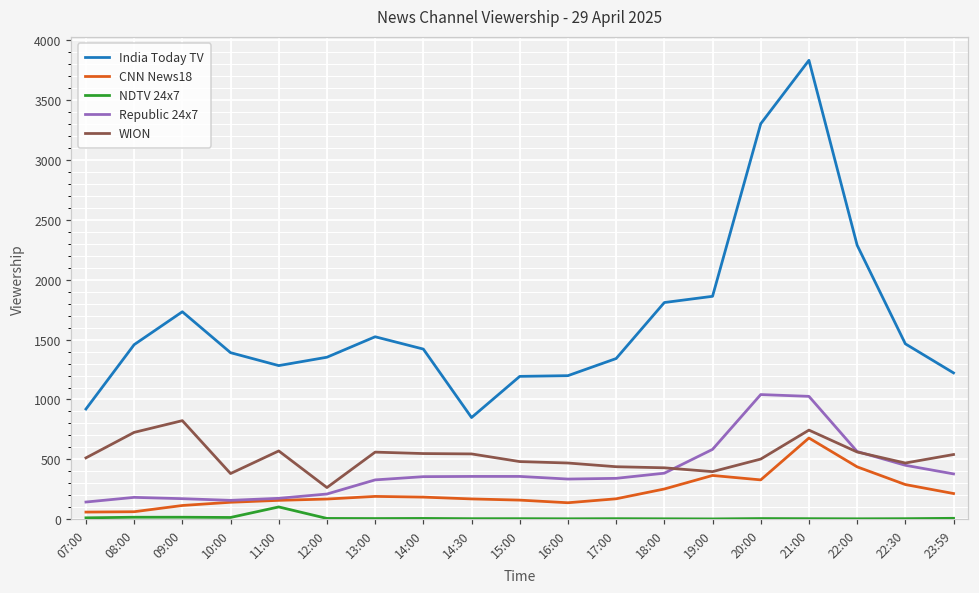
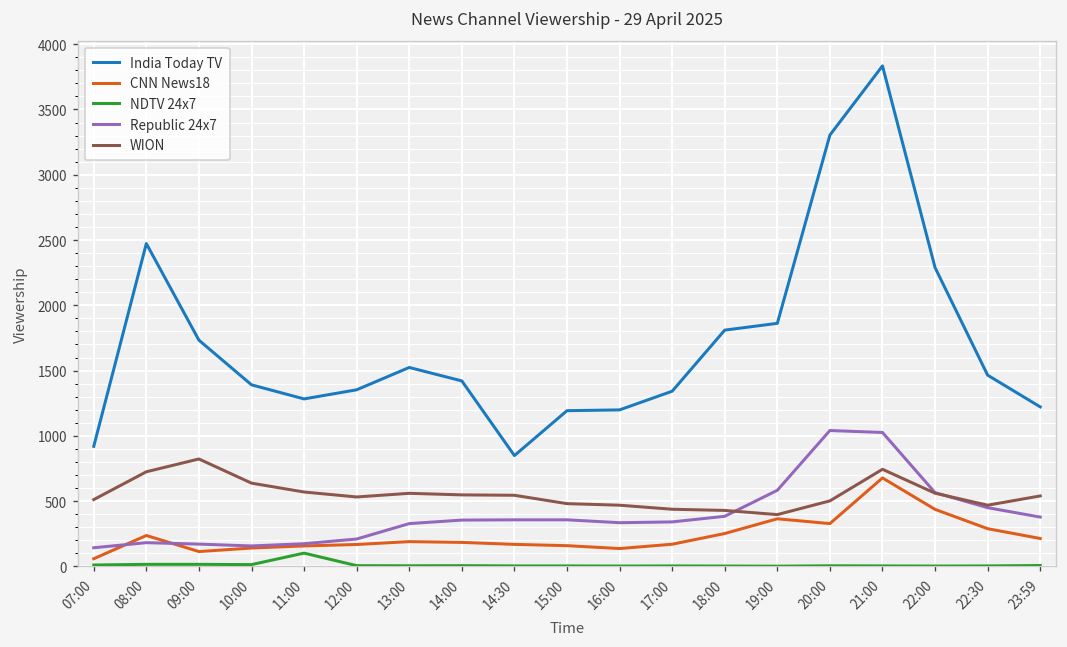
  {
    "India Today TV": {
      "07:00": 920,
-     "08:00": 1460,
+     "08:00": 2470,
      "09:00": 1730,
      "10:00": 1390,
      "11:00": 1280,
      "12:00": 1350,
      "13:00": 1520,
      "14:00": 1420,
      "14:30": 850,
      "15:00": 1190,
      "16:00": 1200,
      "17:00": 1340,
      "18:00": 1810,
      "19:00": 1860,
      "20:00": 3300,
      "21:00": 3830,
      "22:00": 2290,
      "22:30": 1470,
      "23:59": 1220
    },
    "CNN News18": {
      "07:00": 60,
-     "08:00": 60,
+     "08:00": 240,
      "09:00": 110,
      "12:00": 170,
      "13:00": 190,
      "14:00": 180,
      "14:30": 170,
      "15:00": 160,
      "16:00": 140,
      "17:00": 170,
      "18:00": 250,
      "19:00": 370,
      "20:00": 330,
      "21:00": 680,
      "22:00": 440,
      "22:30": 290,
      "23:59": 210
    },
    "NDTV 24x7": {
      "07:00": 10,
      "08:00": 20,
      "09:00": 20,
      "10:00": 10,
      "11:00": 100,
      "12:00": 10,
      "13:00": 10,
      "14:00": 10,
      "14:30": 0,
      "15:00": 0,
      "16:00": 0,
      "17:00": 0,
      "18:00": 0,
      "19:00": 0,
      "20:00": 10,
      "21:00": 0,
      "22:00": 0,
      "22:30": 0,
      "23:59": 10
    },
    "Republic 24x7": {
      "07:00": 140,
      "08:00": 180,
      "09:00": 170,
      "12:00": 210,
      "13:00": 330,
      "14:00": 360,
      "14:30": 360,
      "15:00": 360,
      "16:00": 340,
      "17:00": 340,
      "18:00": 380,
      "19:00": 580,
      "20:00": 1040,
      "21:00": 1030,
      "23:59": 380
    },
    "WION": {
      "07:00": 510,
      "08:00": 730,
      "09:00": 820,
-     "10:00": 380,
+     "10:00": 640,
      "11:00": 570,
-     "12:00": 260,
+     "12:00": 530,
      "13:00": 560,
      "14:00": 550,
      "14:30": 550,
      "15:00": 480,
      "16:00": 470,
      "17:00": 440,
      "18:00": 430,
      "19:00": 400,
      "20:00": 500,
      "21:00": 740,
      "23:59": 540
    }
  }
